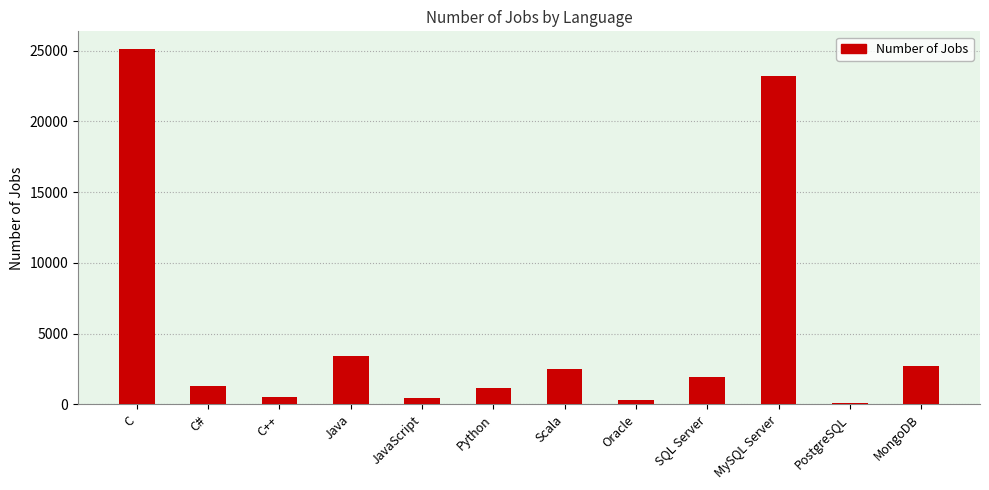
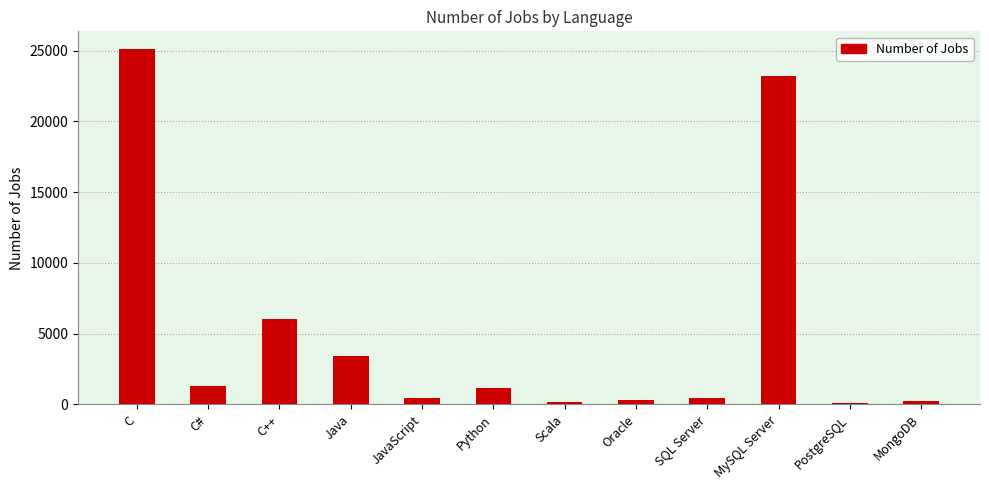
  {
    "C": 25100,
    "C#": 1300,
-   "C++": 500,
+   "C++": 6000,
    "Java": 3400,
    "JavaScript": 400,
    "Python": 1200,
-   "Scala": 2500,
+   "Scala": 100,
    "Oracle": 300,
-   "SQL Server": 1900,
+   "SQL Server": 400,
    "MySQL Server": 23200,
-   "MongoDB": 2700
+   "MongoDB": 200
  }
